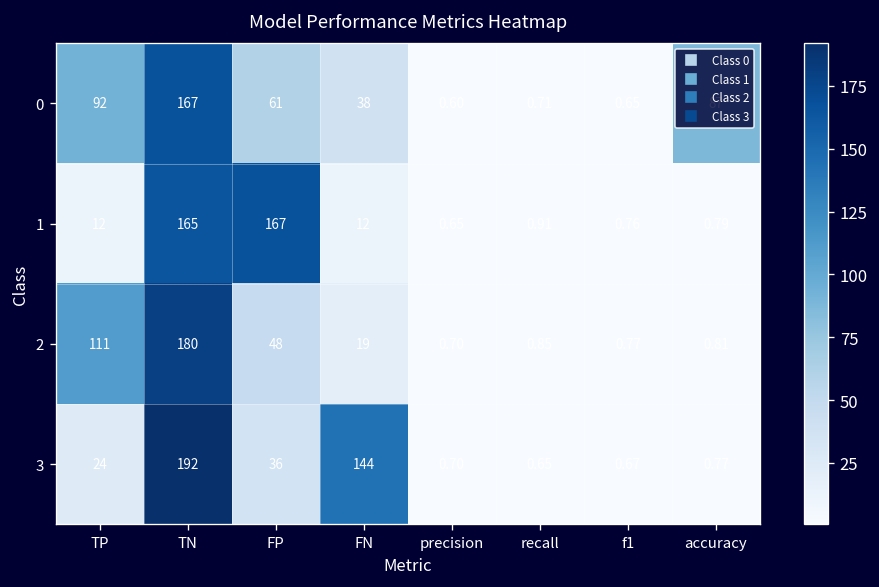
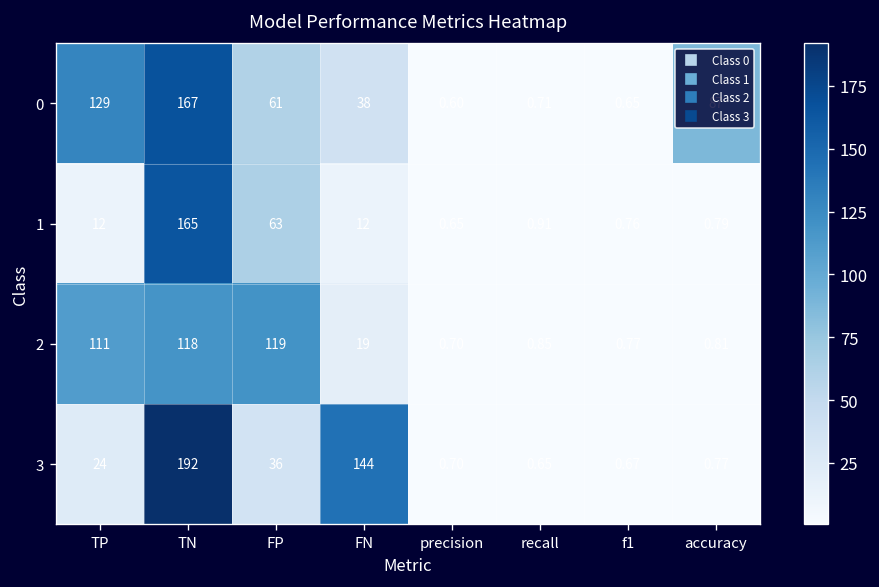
  {
    "0": {
-     "TP": 92,
+     "TP": 129,
      "TN": 167,
      "FP": 61
    },
    "1": {
      "TN": 165,
-     "FP": 167
+     "FP": 63
    },
    "2": {
      "TP": 111,
-     "TN": 180,
-     "FP": 48
+     "TN": 118,
+     "FP": 119
    },
    "3": {
      "TN": 192,
      "FN": 144
    }
  }
